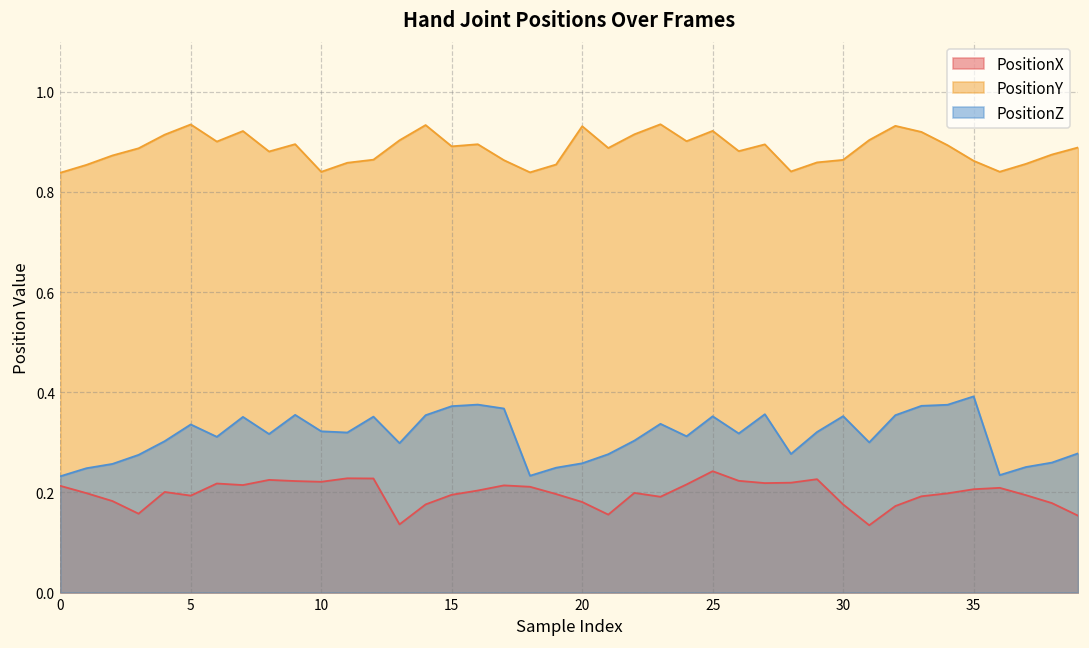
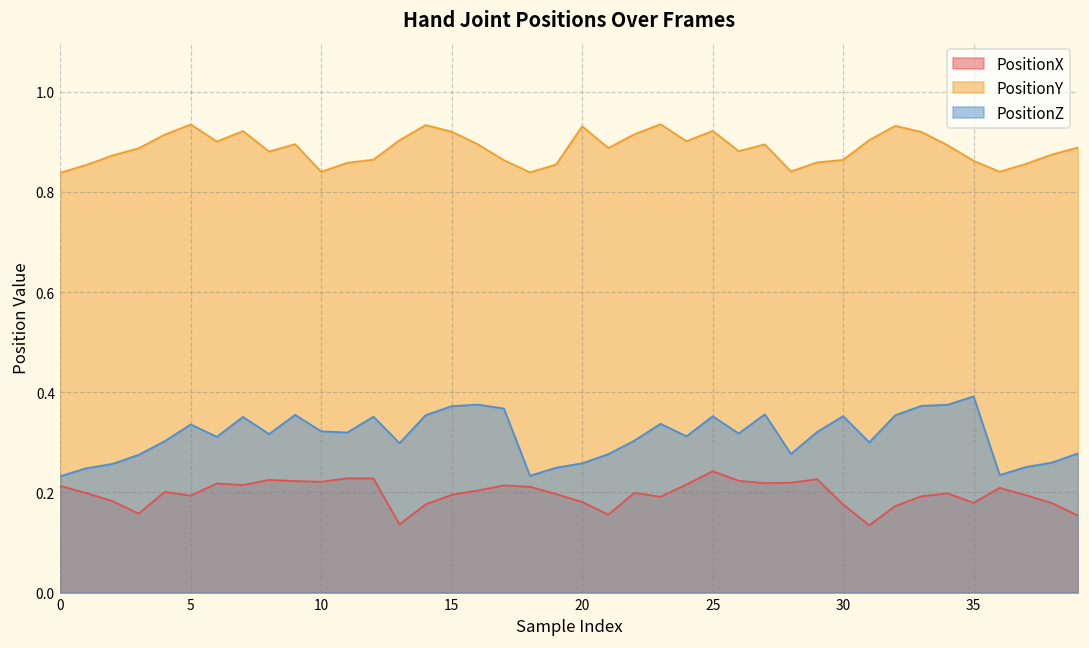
  {
    "PositionX": {
      "0": 0.21,
      "5": 0.19,
      "10": 0.22,
      "15": 0.20,
      "20": 0.18,
      "25": 0.24,
      "30": 0.18,
-     "35": 0.21
+     "35": 0.18
    },
    "PositionY": {
      "0": 0.84,
      "5": 0.93,
      "10": 0.84,
-     "15": 0.89,
+     "15": 0.92,
      "20": 0.93,
      "25": 0.92,
      "30": 0.86,
      "35": 0.86
    },
    "PositionZ": {
      "0": 0.23,
      "5": 0.34,
      "10": 0.32,
      "15": 0.37,
      "20": 0.26,
      "25": 0.35,
      "30": 0.35,
      "35": 0.39
    }
  }
